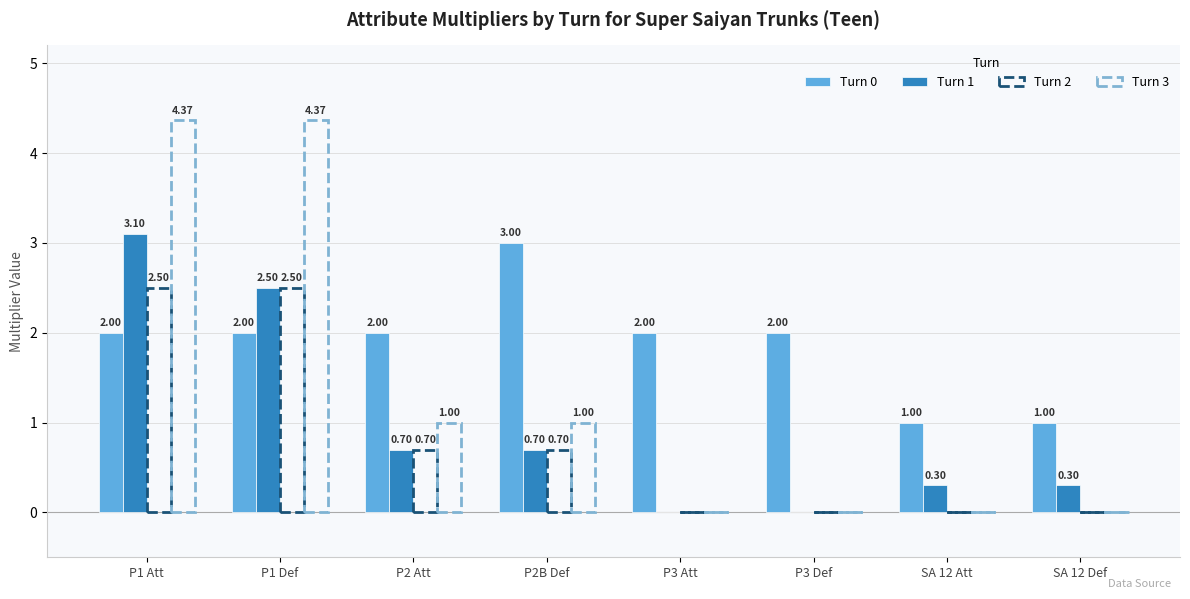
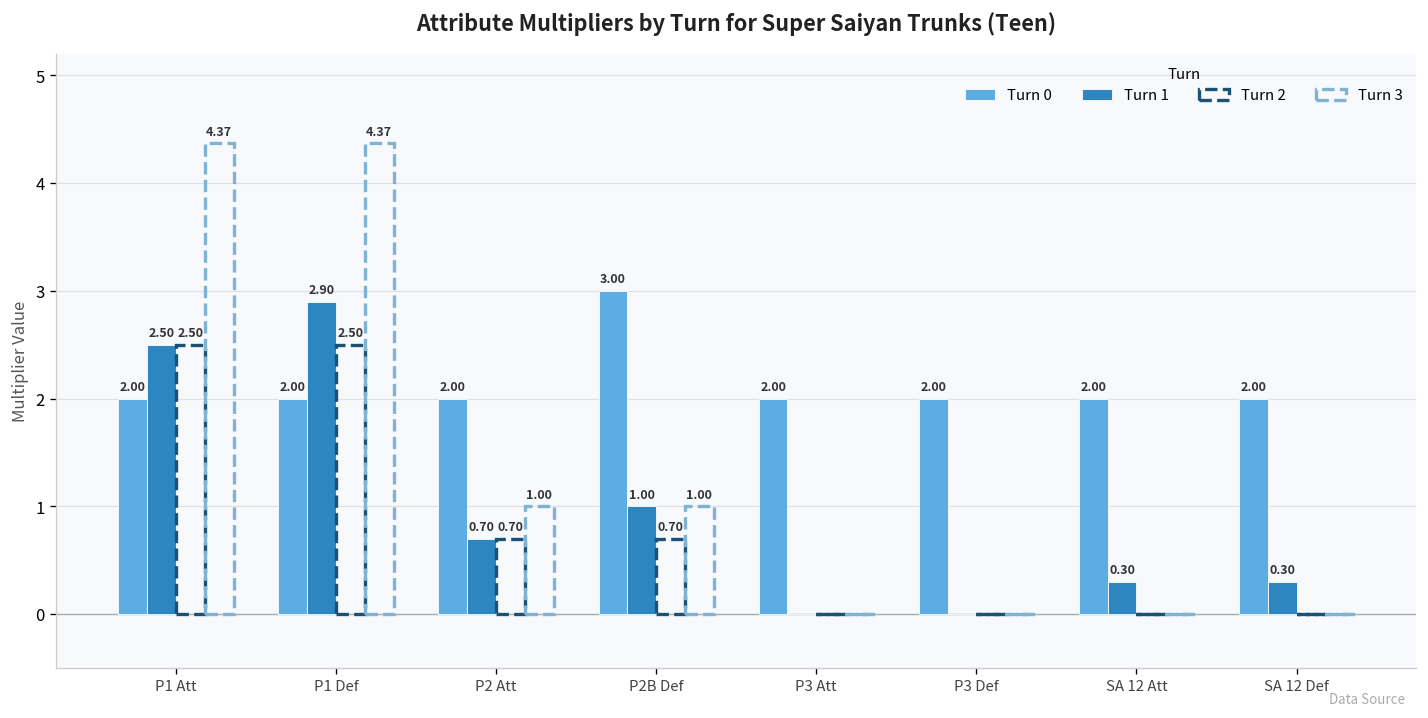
  {
    "Turn 0": {
      "P1 Att": 2.00,
      "P1 Def": 2.00,
      "P2 Att": 2.00,
      "P2B Def": 3.00,
      "P3 Att": 2.00,
      "P3 Def": 2.00,
-     "SA 12 Att": 1.00,
-     "SA 12 Def": 1.00
+     "SA 12 Att": 2.00,
+     "SA 12 Def": 2.00
    },
    "Turn 1": {
-     "P1 Att": 3.10,
-     "P1 Def": 2.50,
+     "P1 Att": 2.50,
+     "P1 Def": 2.90,
      "P2 Att": 0.70,
-     "P2B Def": 0.70,
+     "P2B Def": 1.00,
      "SA 12 Att": 0.30,
      "SA 12 Def": 0.30
    }
  }
